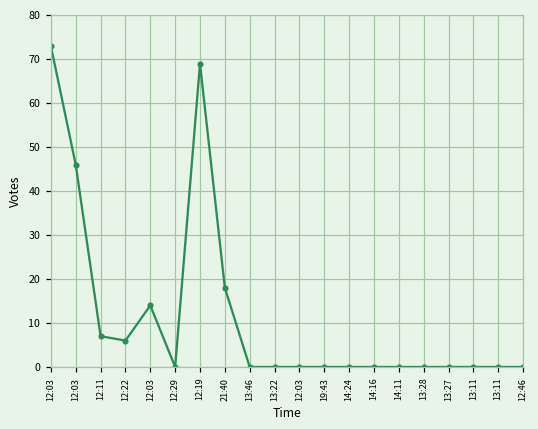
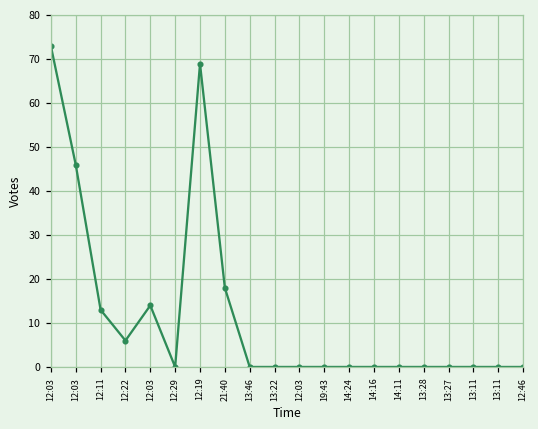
  {
-   "12:11": 7,
+   "12:11": 13,
    "12:22": 6,
    "12:29": 0,
    "12:19": 69,
    "21:40": 18,
    "13:46": 0,
    "13:22": 0,
    "19:43": 0,
    "14:24": 0,
    "14:16": 0,
    "14:11": 0,
    "13:28": 0,
    "13:27": 0,
    "12:46": 0
  }
